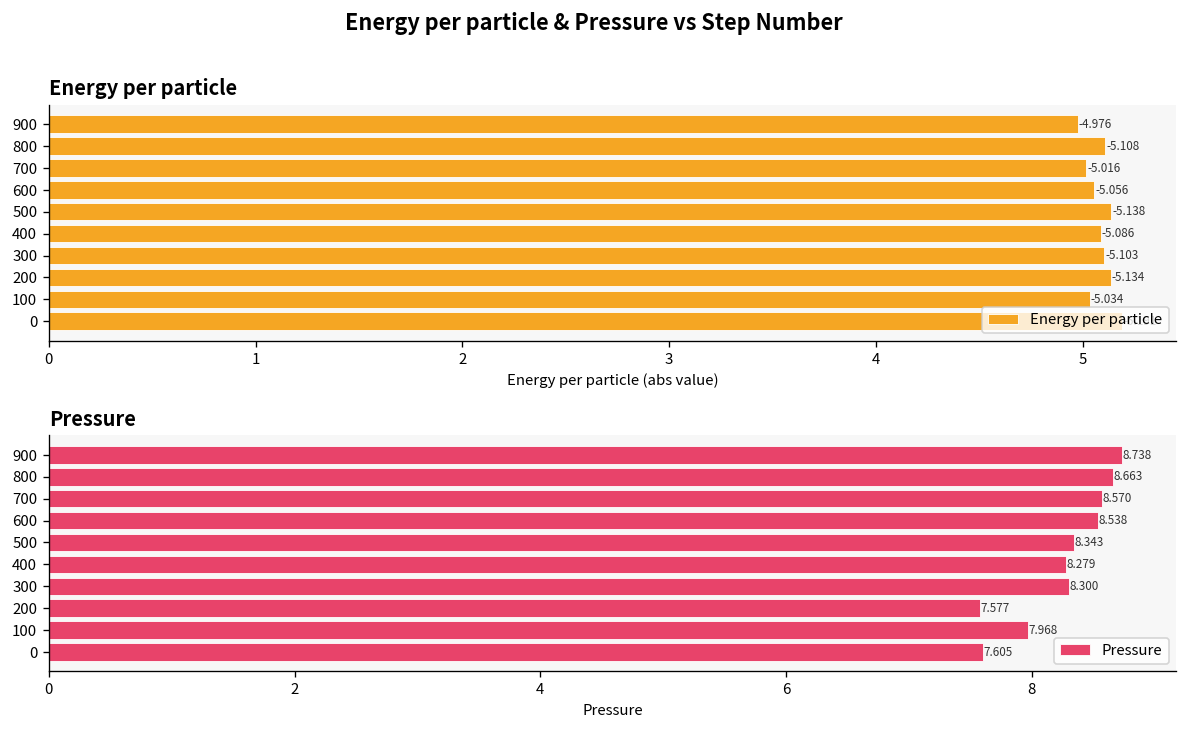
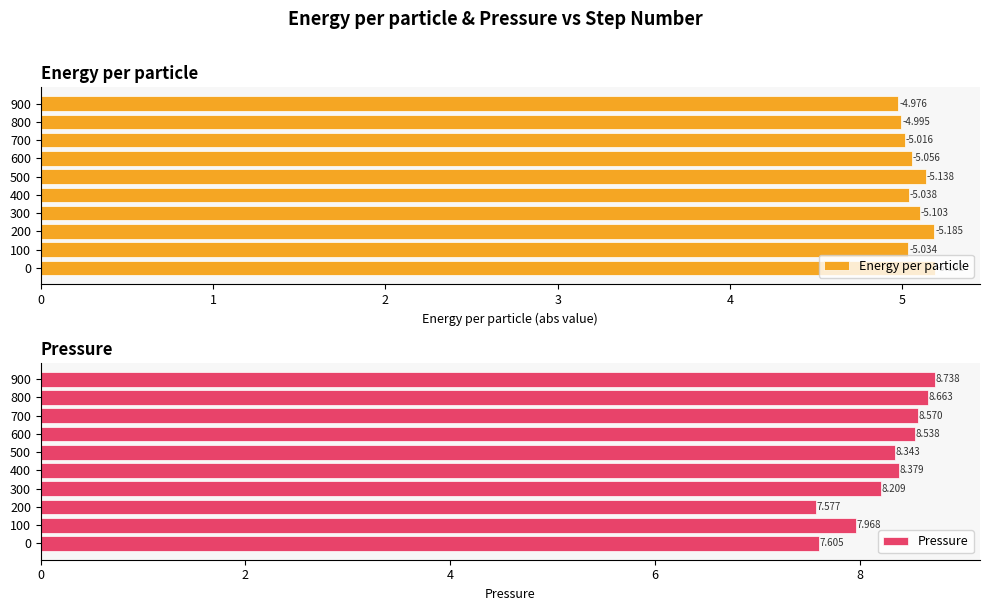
  {
    "Energy per particle": {
-     "800": -5.108,
-     "400": -5.086,
-     "200": -5.134
+     "800": -4.995,
+     "400": -5.038,
+     "200": -5.185
    },
    "Pressure": {
      "900": 8.738,
      "800": 8.663,
      "700": 8.570,
      "600": 8.538,
      "500": 8.343,
-     "400": 8.279,
-     "300": 8.300,
+     "400": 8.379,
+     "300": 8.209,
      "200": 7.577,
      "100": 7.968,
      "0": 7.605
    }
  }
